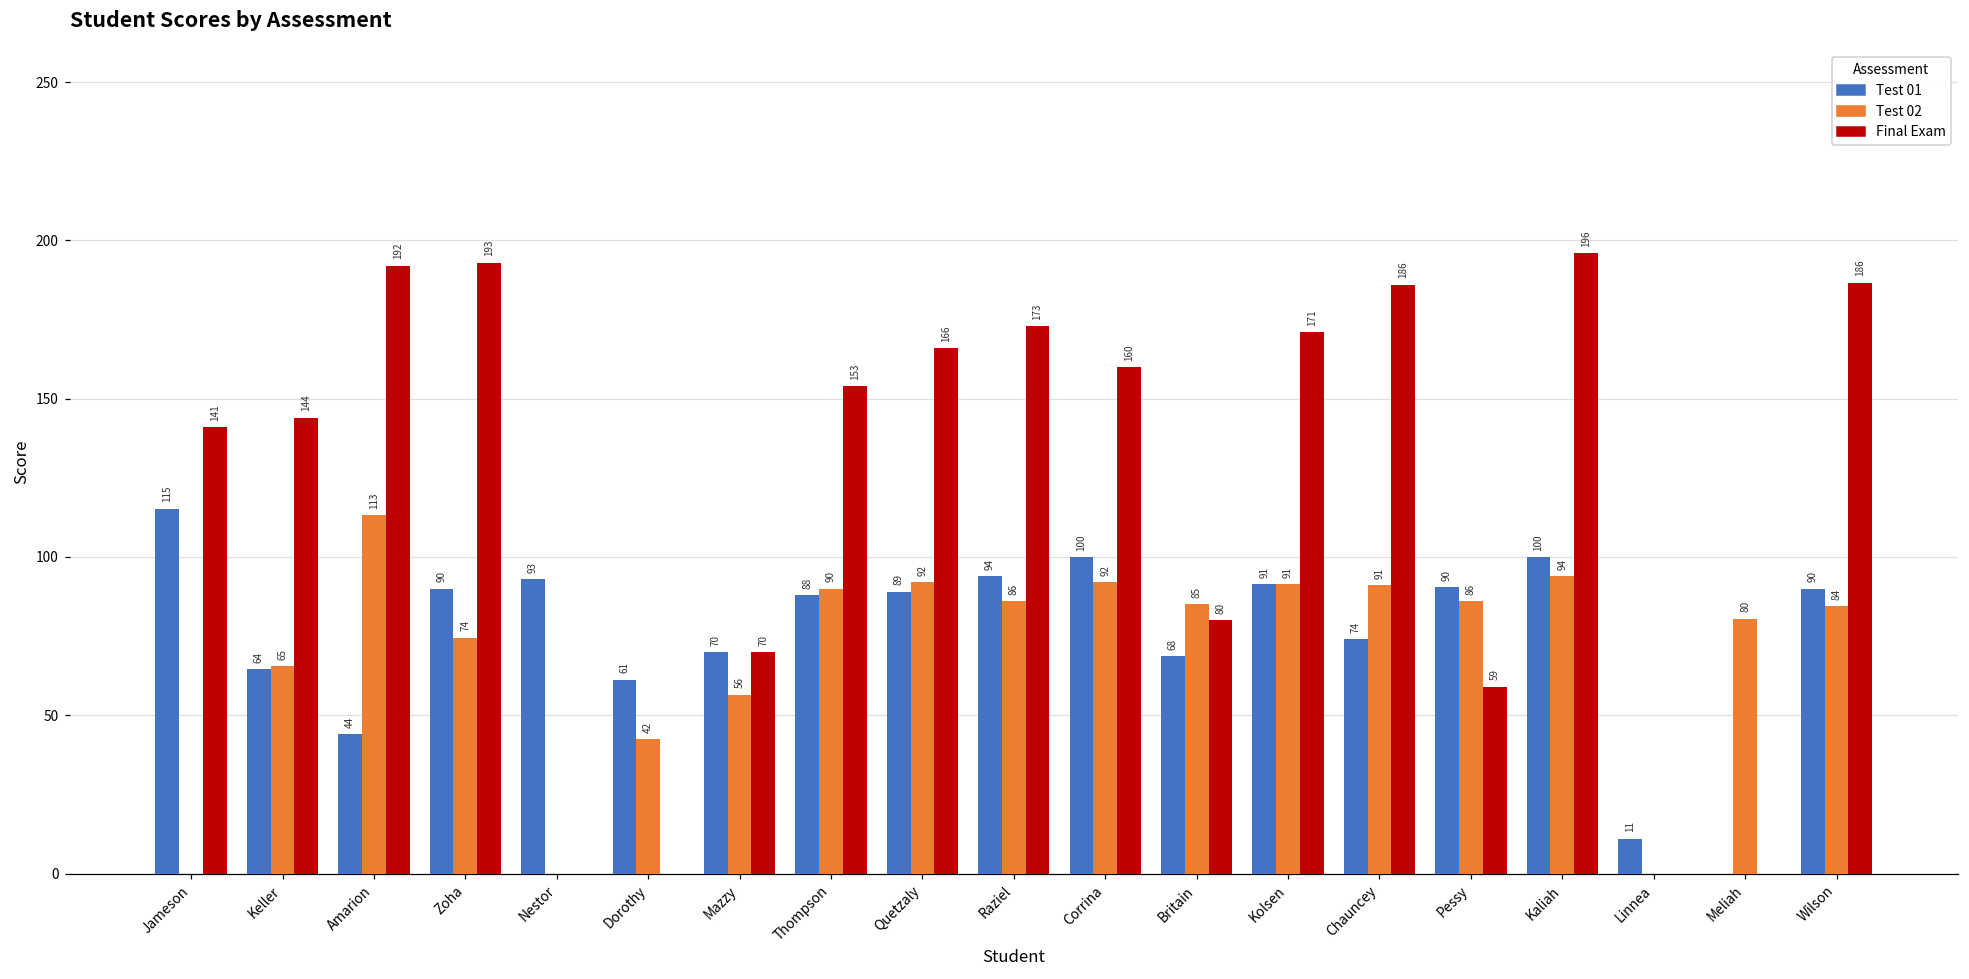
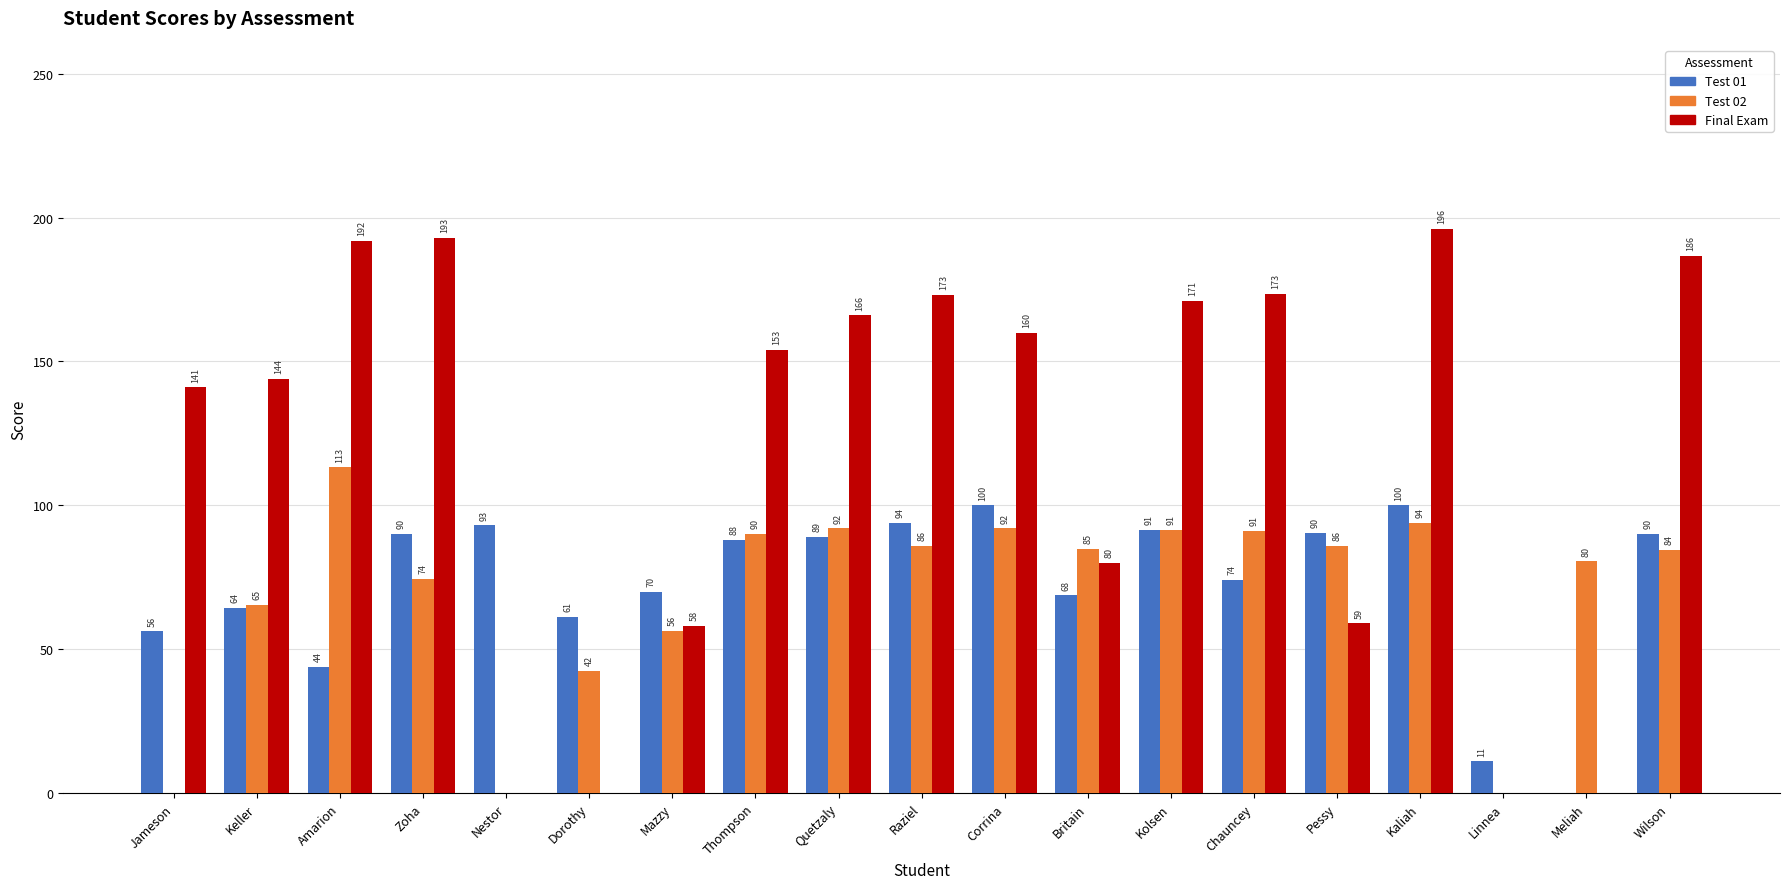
  {
    "Test 01": {
-     "Jameson": 115,
+     "Jameson": 56,
      "Keller": 64,
      "Amarion": 44,
      "Zoha": 90,
      "Nestor": 93,
      "Dorothy": 61,
      "Mazzy": 70,
      "Thompson": 88,
      "Quetzaly": 89,
      "Raziel": 94,
      "Corrina": 100,
      "Kolsen": 91,
      "Chauncey": 74,
      "Pessy": 90,
      "Kaliah": 100,
      "Linnea": 11,
      "Wilson": 90
    },
    "Test 02": {
      "Keller": 65,
      "Amarion": 113,
      "Zoha": 74,
      "Dorothy": 42,
      "Mazzy": 56,
      "Thompson": 90,
      "Quetzaly": 92,
      "Raziel": 86,
      "Corrina": 92,
      "Britain": 85,
      "Kolsen": 91,
      "Chauncey": 91,
      "Pessy": 86,
      "Kaliah": 94,
      "Meliah": 80,
      "Wilson": 84
    },
    "Final Exam": {
      "Jameson": 141,
      "Keller": 144,
      "Amarion": 192,
      "Zoha": 193,
-     "Mazzy": 70,
+     "Mazzy": 58,
      "Quetzaly": 166,
      "Raziel": 173,
      "Corrina": 160,
      "Britain": 80,
      "Kolsen": 171,
-     "Chauncey": 186,
+     "Chauncey": 173,
      "Pessy": 59,
      "Kaliah": 196
    }
  }
